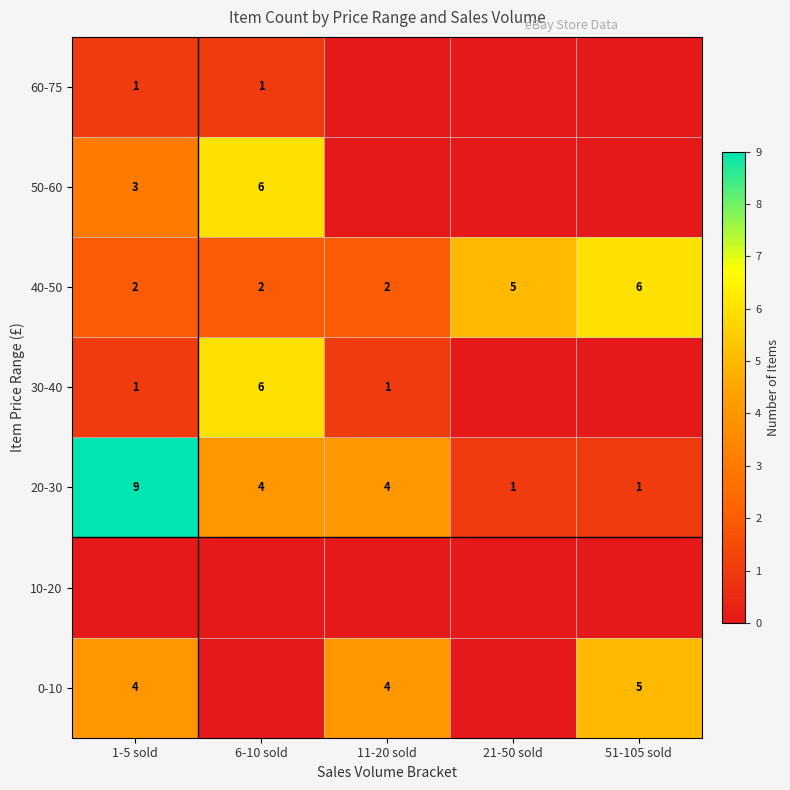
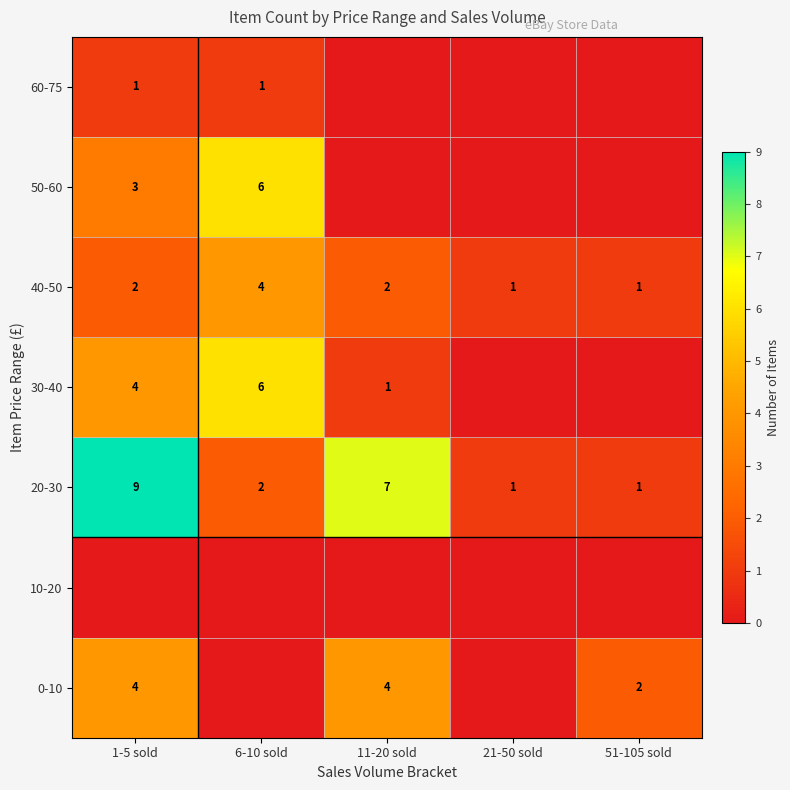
  {
    "60-75": {
      "1-5 sold": 1,
      "6-10 sold": 1
    },
    "50-60": {
      "1-5 sold": 3,
      "6-10 sold": 6
    },
    "40-50": {
      "1-5 sold": 2,
-     "6-10 sold": 2,
+     "6-10 sold": 4,
      "11-20 sold": 2,
-     "21-50 sold": 5,
-     "51-105 sold": 6
+     "21-50 sold": 1,
+     "51-105 sold": 1
    },
    "30-40": {
-     "1-5 sold": 1,
+     "1-5 sold": 4,
      "6-10 sold": 6,
      "11-20 sold": 1
    },
    "20-30": {
      "1-5 sold": 9,
-     "6-10 sold": 4,
-     "11-20 sold": 4,
+     "6-10 sold": 2,
+     "11-20 sold": 7,
      "21-50 sold": 1,
      "51-105 sold": 1
    },
    "0-10": {
      "1-5 sold": 4,
      "11-20 sold": 4,
-     "51-105 sold": 5
+     "51-105 sold": 2
    }
  }
